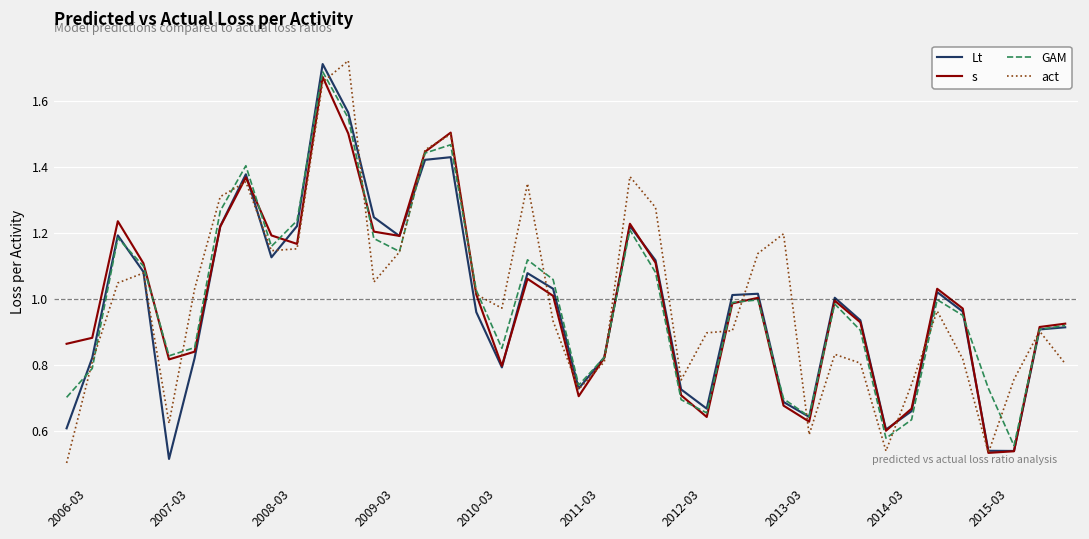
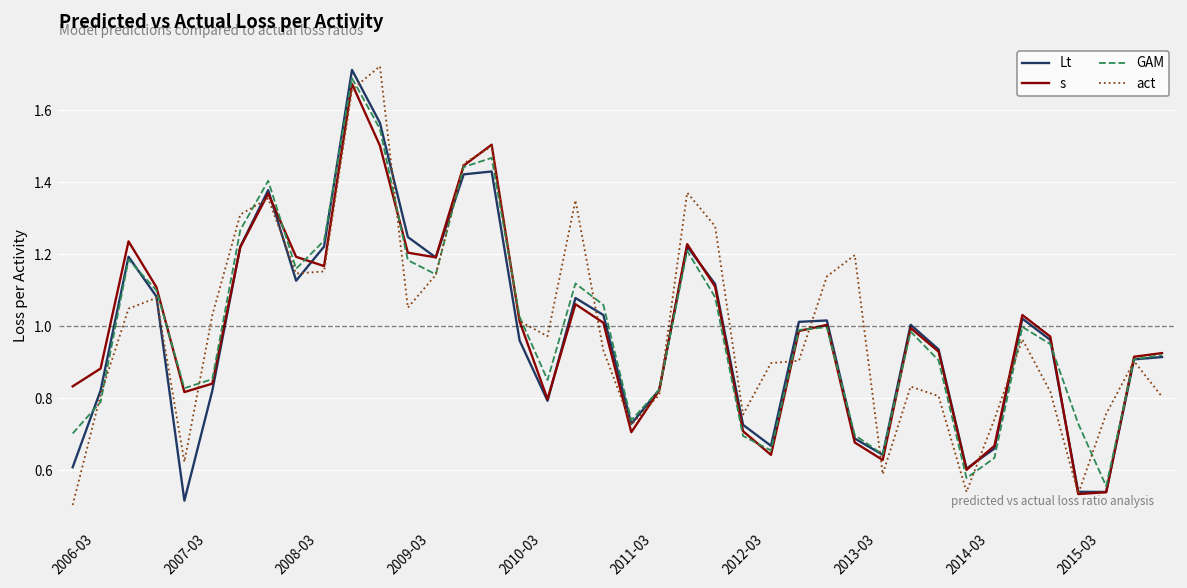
  {
    "Lt": {
      "2006-03": 0.61,
      "2007-03": 0.52,
      "2008-03": 1.13,
      "2009-03": 1.25,
      "2010-03": 0.96,
      "2012-03": 0.73,
      "2013-03": 0.69
    },
    "s": {
-     "2006-03": 0.87,
+     "2006-03": 0.83,
      "2007-03": 0.82,
      "2008-03": 1.19,
      "2009-03": 1.20,
      "2011-03": 0.71,
      "2012-03": 0.71,
      "2013-03": 0.68
    },
    "GAM": {
      "2006-03": 0.70,
      "2007-03": 0.83,
      "2008-03": 1.16,
      "2009-03": 1.18,
      "2010-03": 1.03,
      "2011-03": 0.74,
      "2012-03": 0.70,
      "2013-03": 0.70,
      "2014-03": 0.58,
      "2015-03": 0.73
    },
    "act": {
      "2006-03": 0.50,
      "2007-03": 0.62,
      "2008-03": 1.15,
      "2009-03": 1.05,
      "2012-03": 0.76,
      "2013-03": 1.20,
      "2014-03": 0.54
    }
  }
